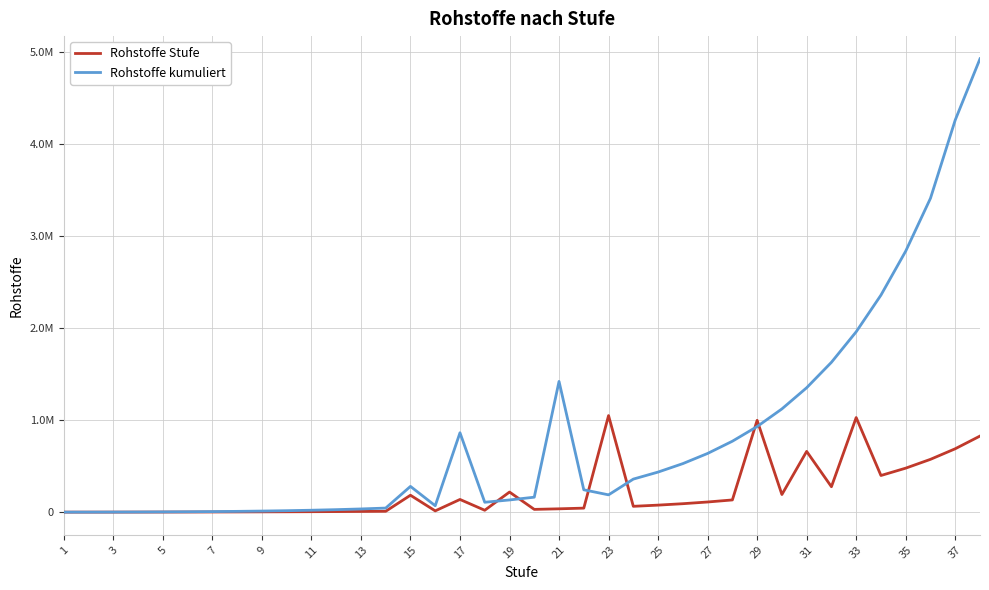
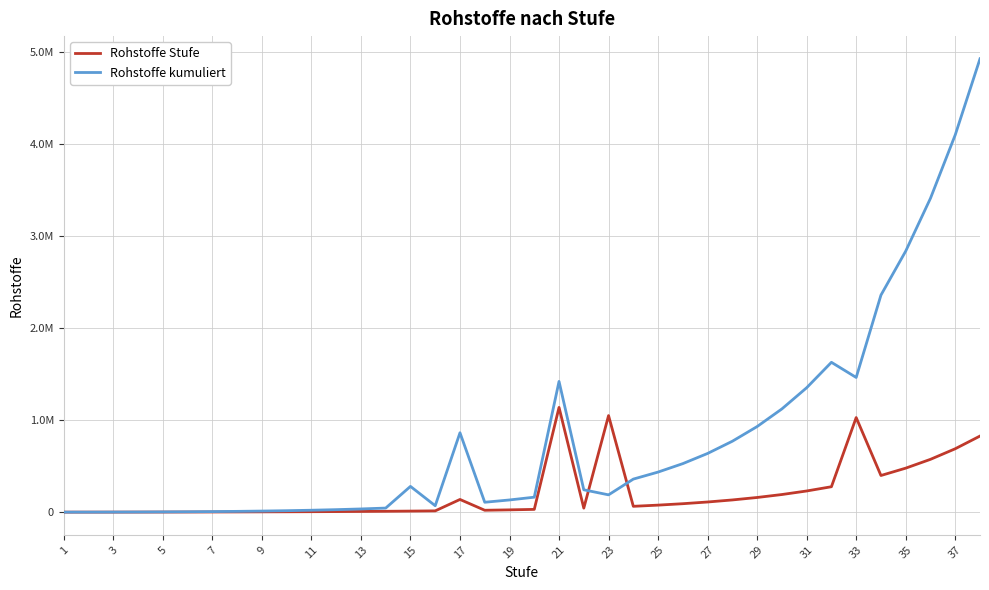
  {
    "Rohstoffe Stufe": {
-     "15": 200000,
+     "15": 0,
      "17": 100000,
-     "19": 200000,
-     "21": 0,
+     "19": 0,
+     "21": 1100000,
      "23": 1000000,
      "25": 100000,
      "27": 100000,
-     "29": 1000000,
-     "31": 700000,
+     "29": 200000,
+     "31": 200000,
      "33": 1000000,
      "35": 500000,
      "37": 700000
    },
    "Rohstoffe kumuliert": {
      "15": 300000,
      "17": 900000,
      "19": 100000,
      "21": 1400000,
      "23": 200000,
      "25": 400000,
      "27": 600000,
      "29": 900000,
      "31": 1400000,
-     "33": 2000000,
+     "33": 1500000,
      "35": 2800000,
-     "37": 4300000
+     "37": 4100000
    }
  }
